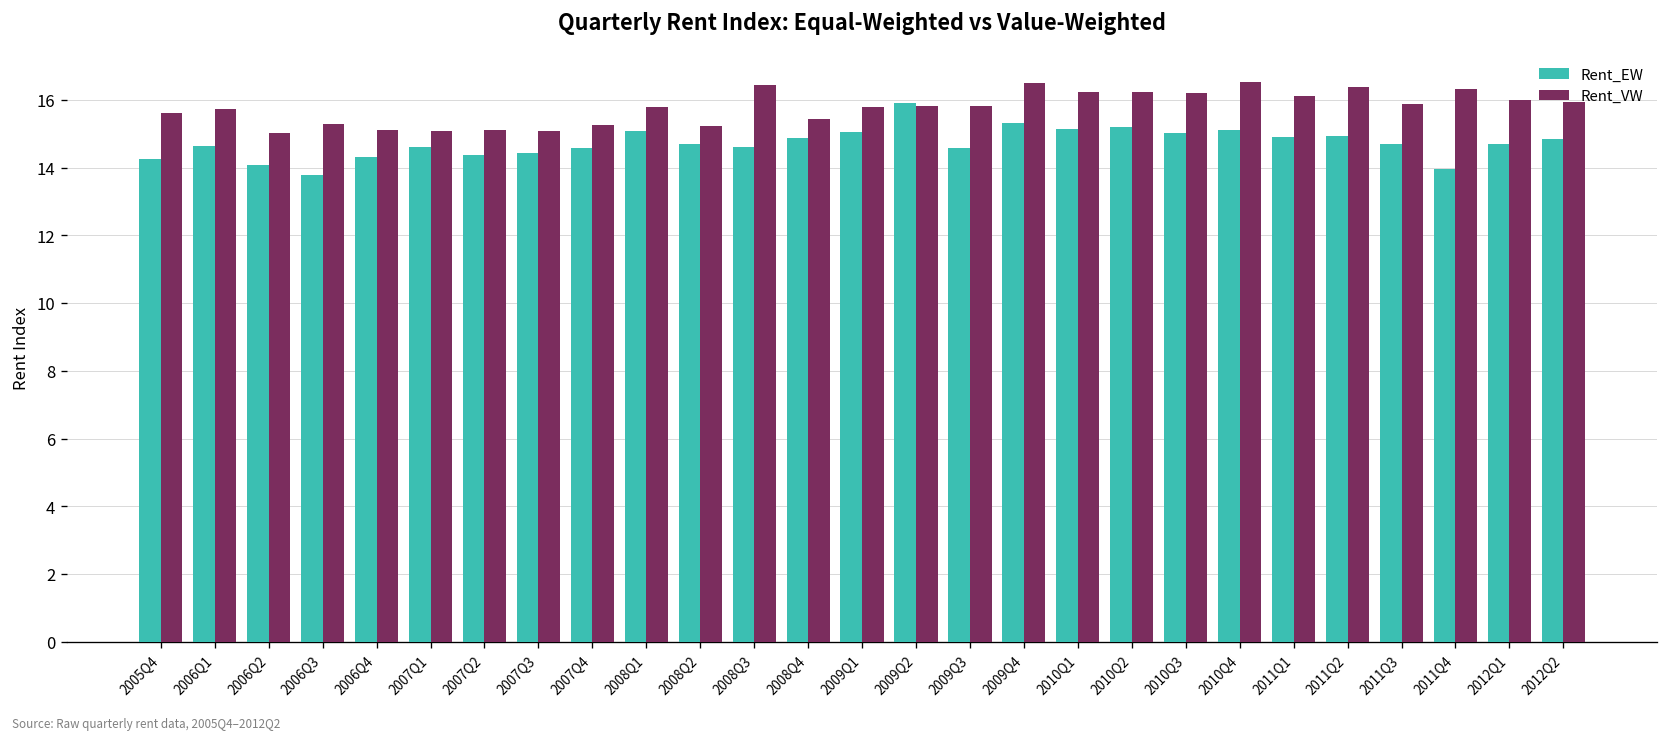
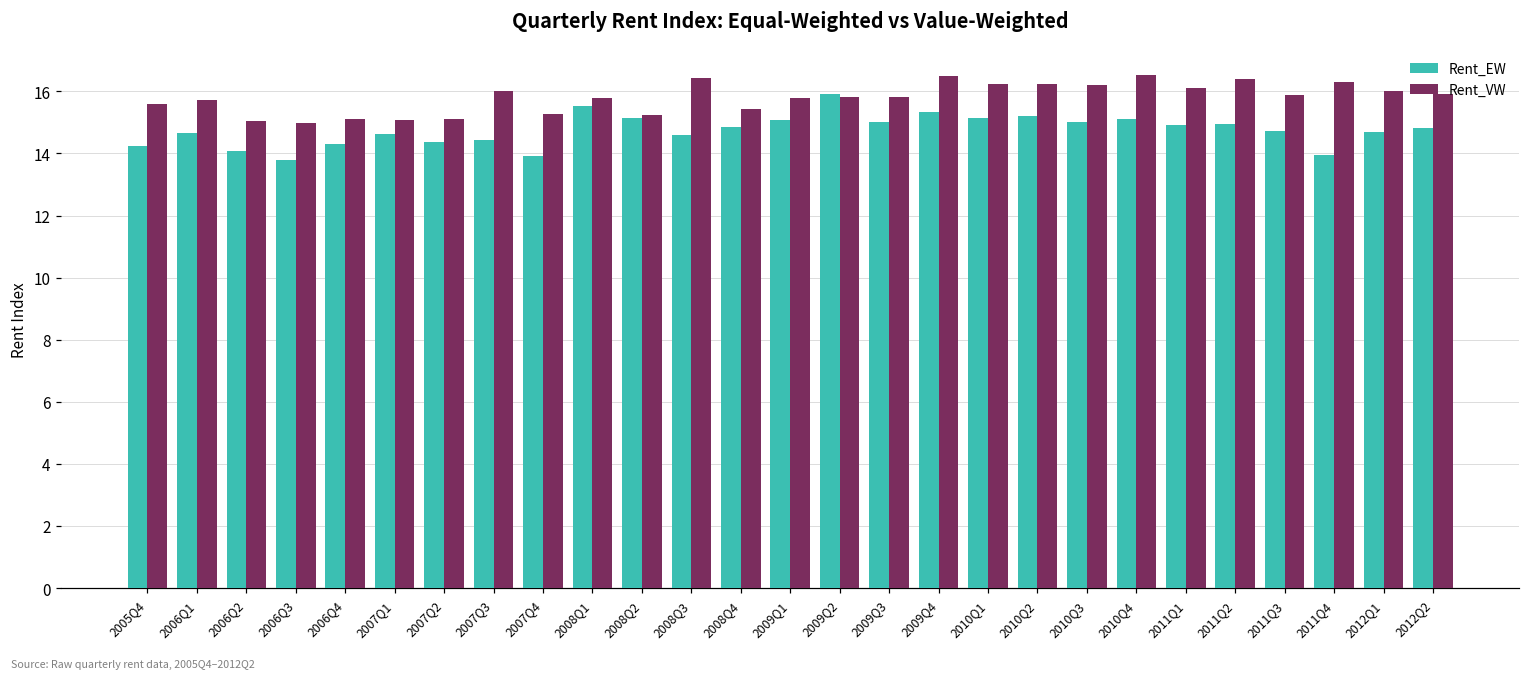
  {
    "Rent_EW": {
      "2005Q4": 14.2,
      "2006Q1": 14.6,
      "2006Q2": 14.1,
      "2006Q3": 13.8,
      "2006Q4": 14.3,
      "2007Q1": 14.6,
      "2007Q2": 14.4,
      "2007Q3": 14.4,
-     "2007Q4": 14.6,
-     "2008Q1": 15.1,
-     "2008Q2": 14.7,
+     "2007Q4": 13.9,
+     "2008Q1": 15.5,
+     "2008Q2": 15.1,
      "2008Q3": 14.6,
      "2008Q4": 14.9,
      "2009Q1": 15.1,
      "2009Q2": 15.9,
-     "2009Q3": 14.6,
+     "2009Q3": 15.0,
      "2009Q4": 15.3,
      "2010Q1": 15.1,
      "2010Q2": 15.2,
      "2010Q3": 15.0,
      "2010Q4": 15.1,
      "2011Q1": 14.9,
      "2011Q2": 14.9,
      "2011Q3": 14.7,
      "2011Q4": 13.9,
      "2012Q1": 14.7,
      "2012Q2": 14.8
    },
    "Rent_VW": {
      "2005Q4": 15.6,
      "2006Q1": 15.7,
      "2006Q2": 15.0,
-     "2006Q3": 15.3,
+     "2006Q3": 15.0,
      "2006Q4": 15.1,
      "2007Q1": 15.1,
      "2007Q2": 15.1,
-     "2007Q3": 15.1,
+     "2007Q3": 16.0,
      "2007Q4": 15.3,
      "2008Q1": 15.8,
      "2008Q2": 15.2,
      "2008Q3": 16.4,
      "2008Q4": 15.4,
      "2009Q1": 15.8,
      "2009Q2": 15.8,
      "2009Q3": 15.8,
      "2009Q4": 16.5,
      "2010Q1": 16.2,
      "2010Q2": 16.2,
      "2010Q3": 16.2,
      "2010Q4": 16.5,
      "2011Q1": 16.1,
      "2011Q2": 16.4,
      "2011Q3": 15.9,
      "2011Q4": 16.3,
      "2012Q1": 16.0,
      "2012Q2": 15.9
    }
  }
